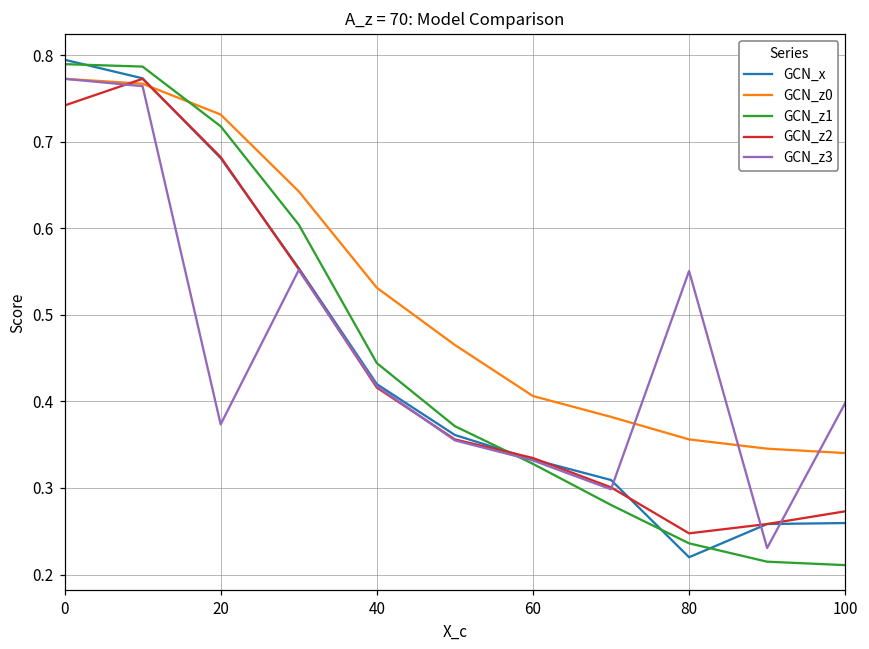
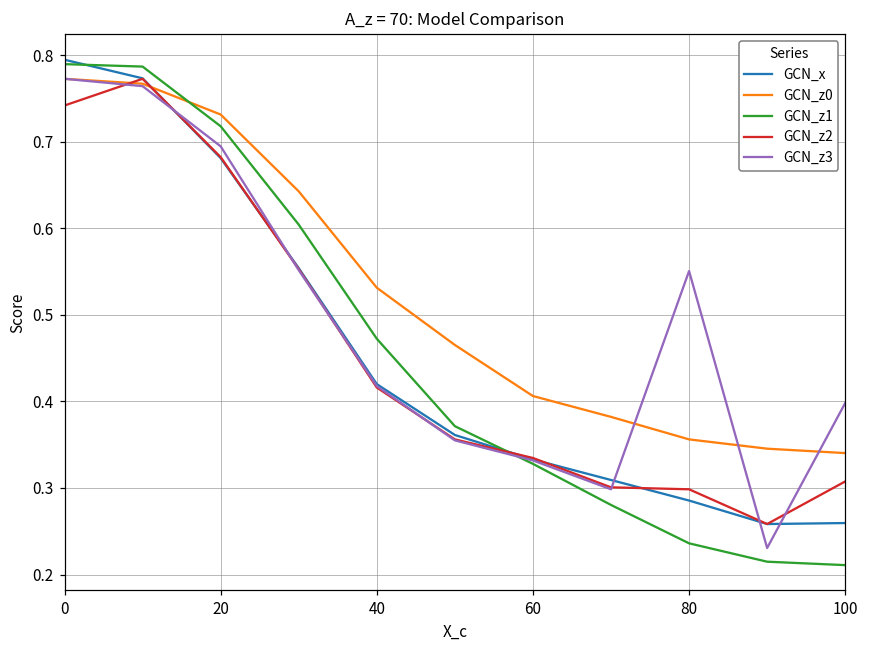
  {
    "GCN_x": {
      "0": 0.79,
-     "80": 0.22,
+     "80": 0.29,
      "100": 0.26
    },
    "GCN_z0": {
      "20": 0.73,
      "40": 0.53,
      "60": 0.41,
      "80": 0.36,
      "100": 0.34
    },
    "GCN_z1": {
      "0": 0.79,
      "20": 0.72,
-     "40": 0.44,
+     "40": 0.47,
      "60": 0.33,
      "80": 0.24,
      "100": 0.21
    },
    "GCN_z2": {
      "0": 0.74,
-     "80": 0.25,
-     "100": 0.27
+     "80": 0.30,
+     "100": 0.31
    },
    "GCN_z3": {
-     "20": 0.37,
+     "20": 0.69,
      "80": 0.55,
      "100": 0.40
    }
  }
